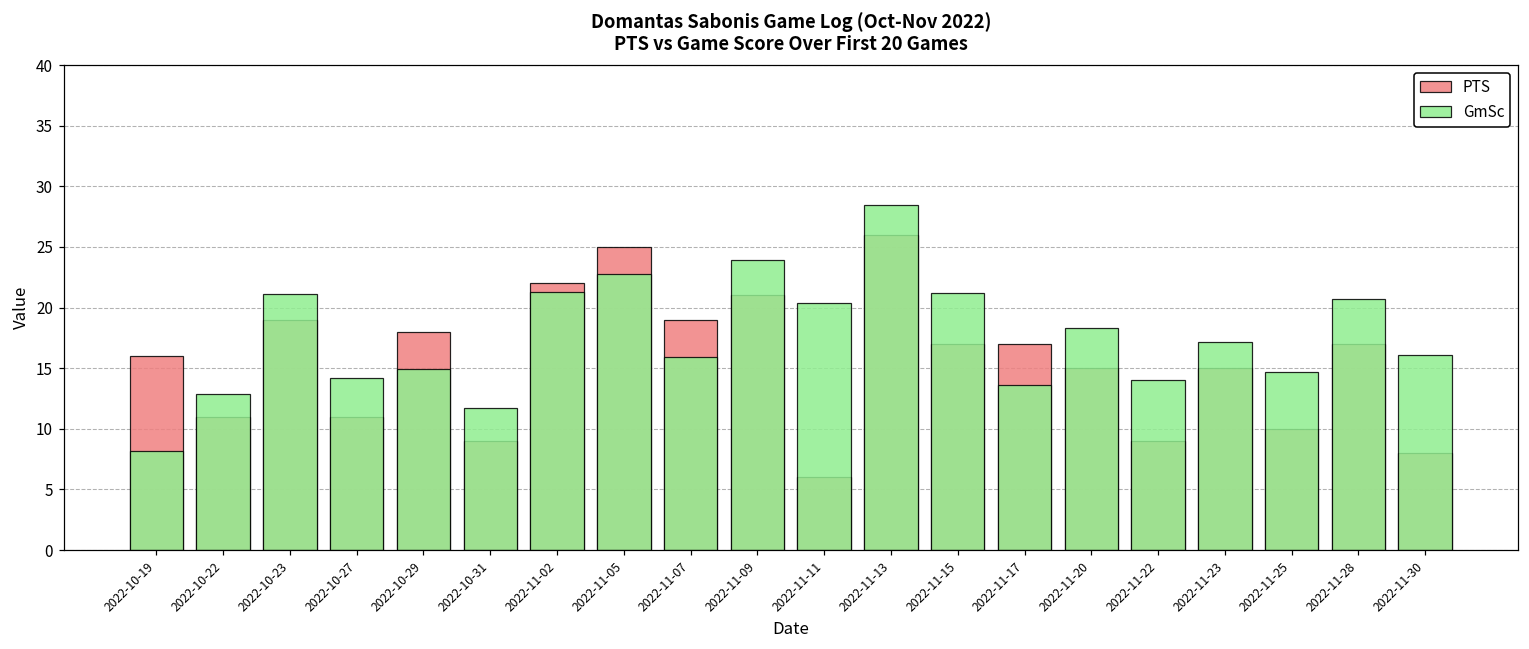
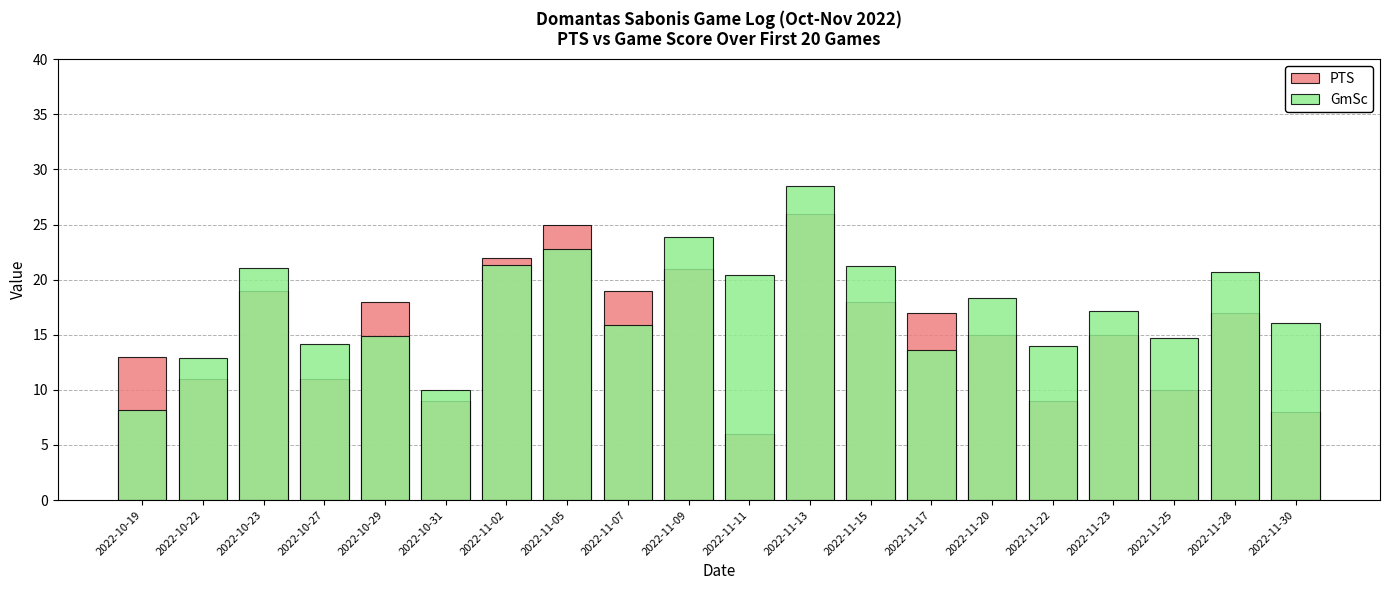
  {
    "PTS": {
-     "2022-10-19": 16,
+     "2022-10-19": 13,
      "2022-10-29": 18,
      "2022-11-02": 22,
      "2022-11-05": 25,
      "2022-11-07": 19,
-     "2022-11-15": 17,
+     "2022-11-15": 18,
      "2022-11-17": 17
    },
    "GmSc": {
      "2022-10-22": 12.9,
      "2022-10-23": 21.1,
      "2022-10-27": 14.2,
-     "2022-10-31": 11.7,
+     "2022-10-31": 10.0,
      "2022-11-09": 23.9,
      "2022-11-11": 20.4,
      "2022-11-13": 28.5,
      "2022-11-15": 21.2,
      "2022-11-20": 18.3,
      "2022-11-22": 14.0,
      "2022-11-23": 17.2,
      "2022-11-25": 14.7,
      "2022-11-28": 20.7,
      "2022-11-30": 16.1
    }
  }
